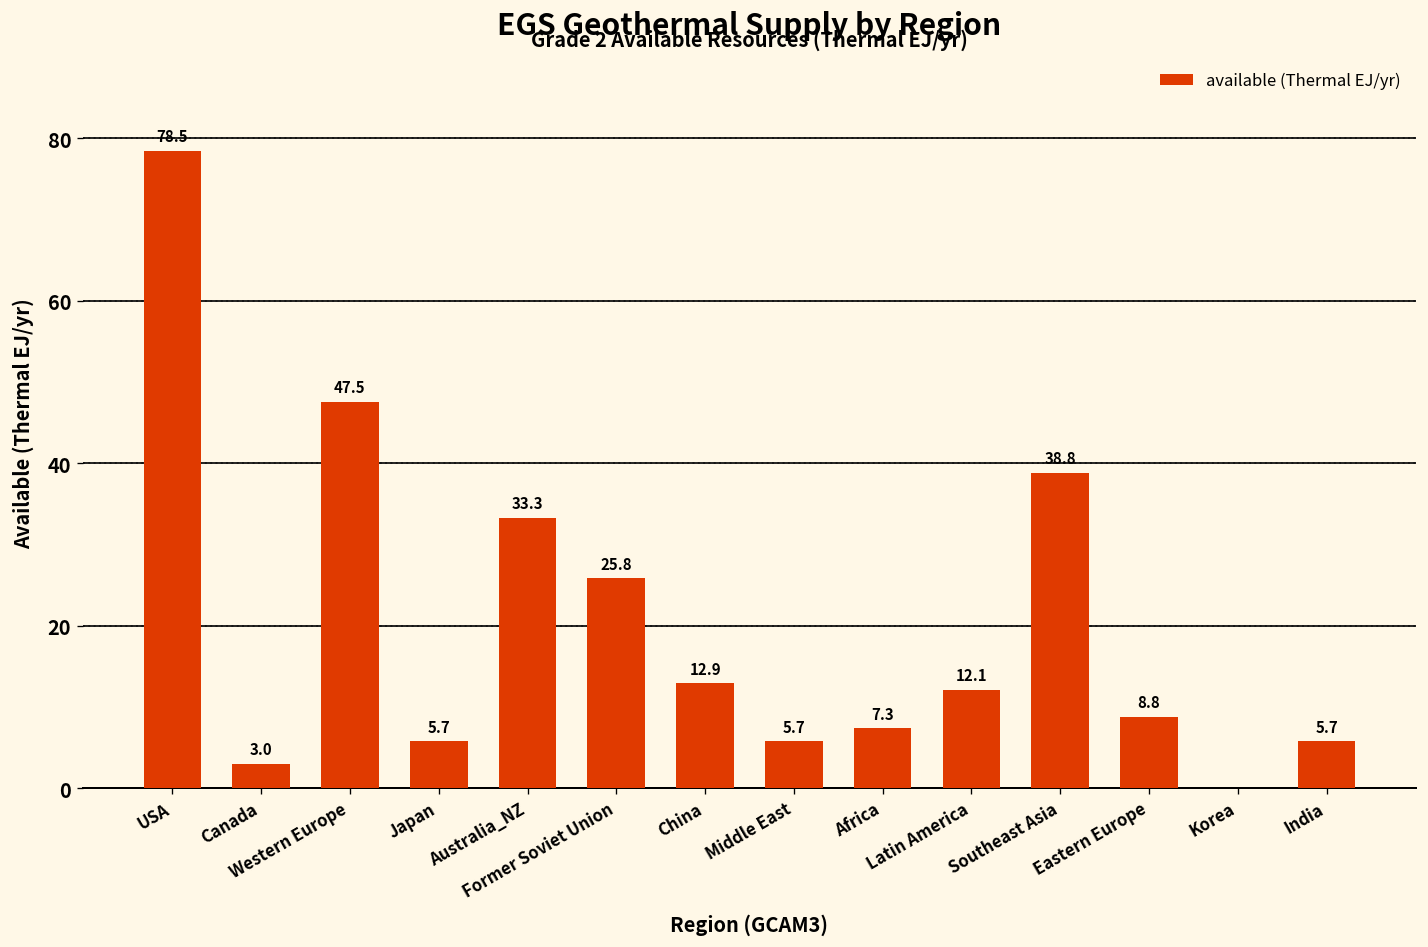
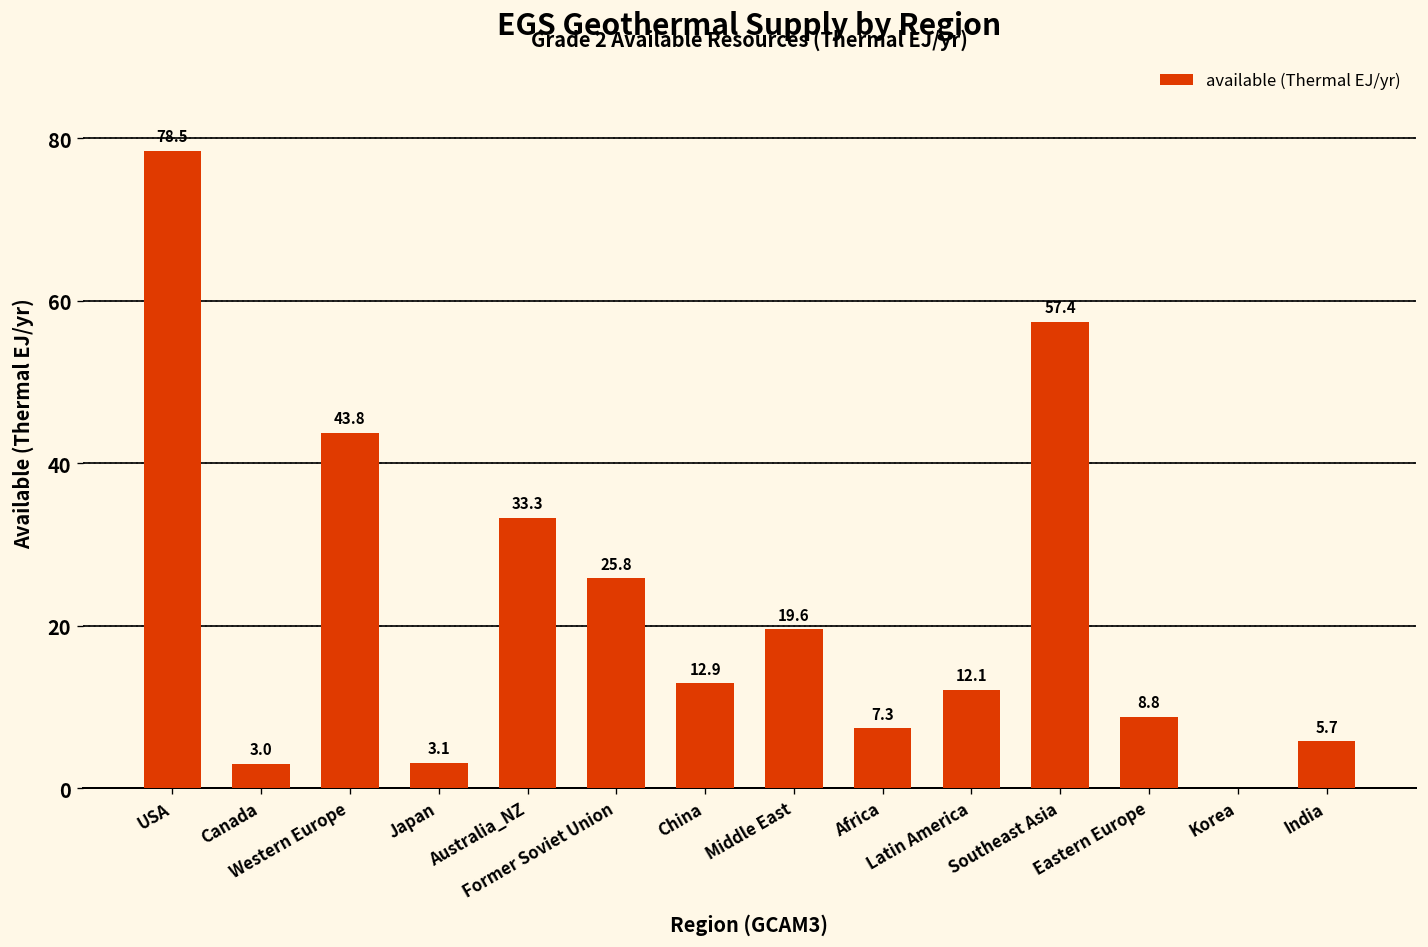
  {
    "USA": 78.5,
    "Canada": 3.0,
-   "Western Europe": 47.5,
-   "Japan": 5.7,
+   "Western Europe": 43.8,
+   "Japan": 3.1,
    "Australia_NZ": 33.3,
    "Former Soviet Union": 25.8,
    "China": 12.9,
-   "Middle East": 5.7,
+   "Middle East": 19.6,
    "Africa": 7.3,
    "Latin America": 12.1,
-   "Southeast Asia": 38.8,
+   "Southeast Asia": 57.4,
    "Eastern Europe": 8.8,
    "India": 5.7
  }
